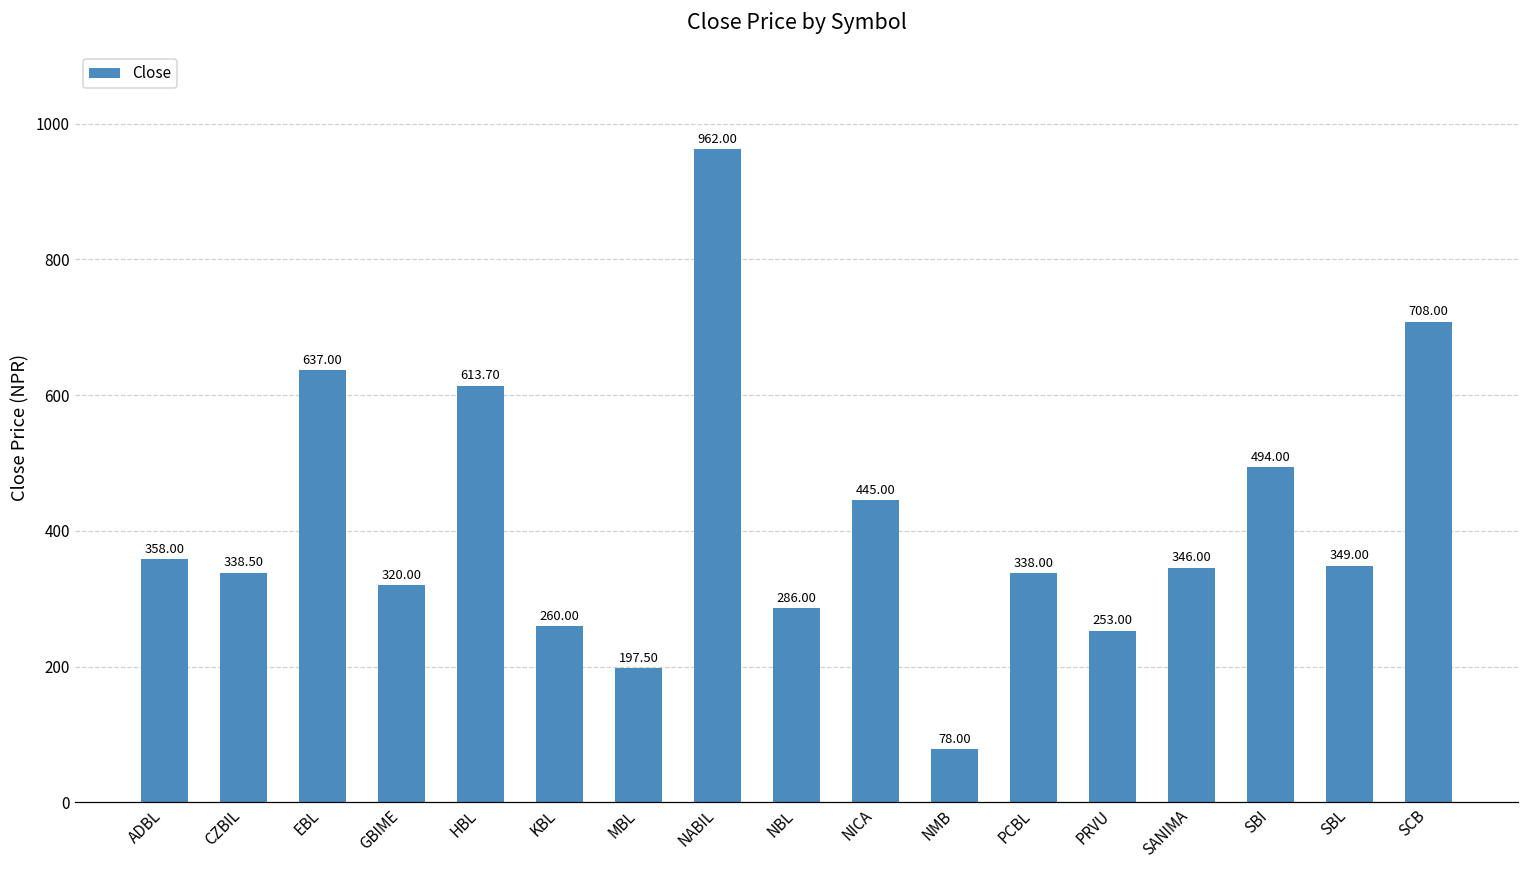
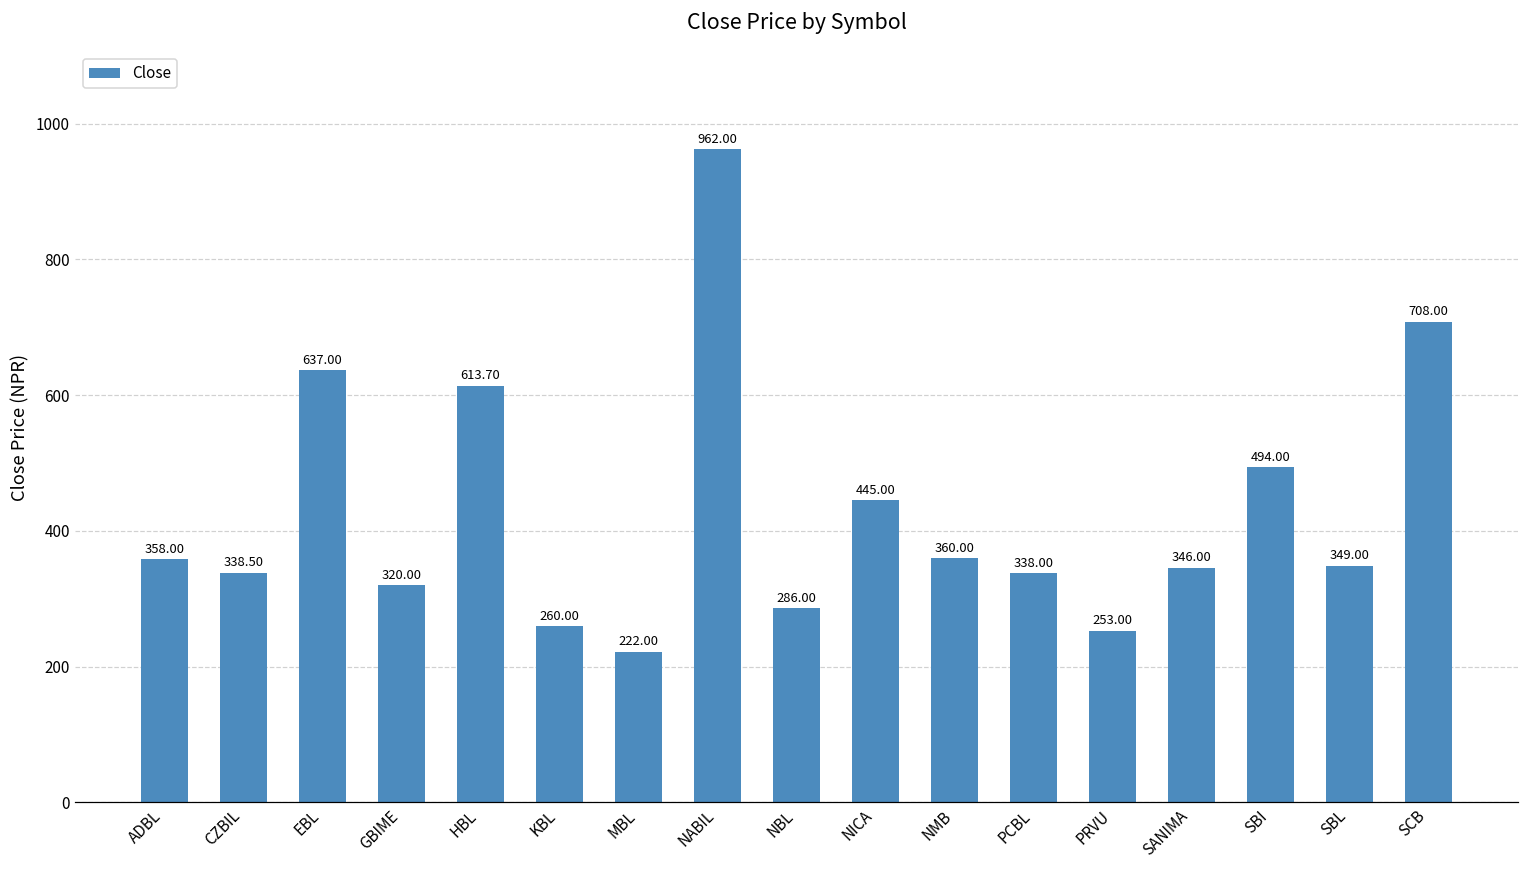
  {
    "ADBL": 358.00,
    "CZBIL": 338.50,
    "EBL": 637.00,
    "GBIME": 320.00,
    "HBL": 613.70,
    "KBL": 260.00,
-   "MBL": 197.50,
+   "MBL": 222.00,
    "NABIL": 962.00,
    "NBL": 286.00,
    "NICA": 445.00,
-   "NMB": 78.00,
+   "NMB": 360.00,
    "PCBL": 338.00,
    "PRVU": 253.00,
    "SANIMA": 346.00,
    "SBI": 494.00,
    "SBL": 349.00,
    "SCB": 708.00
  }
